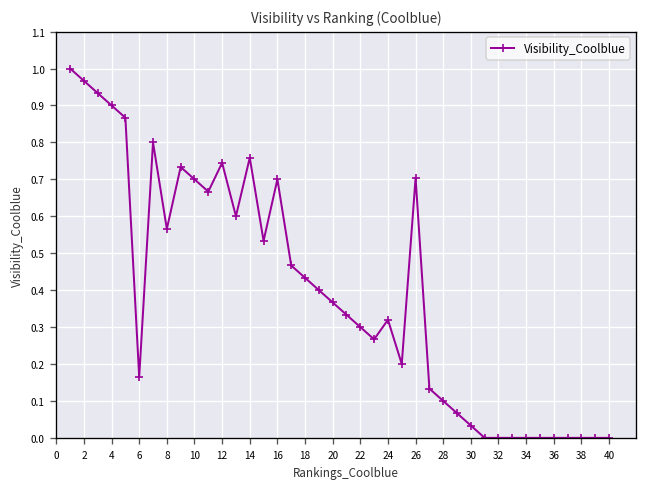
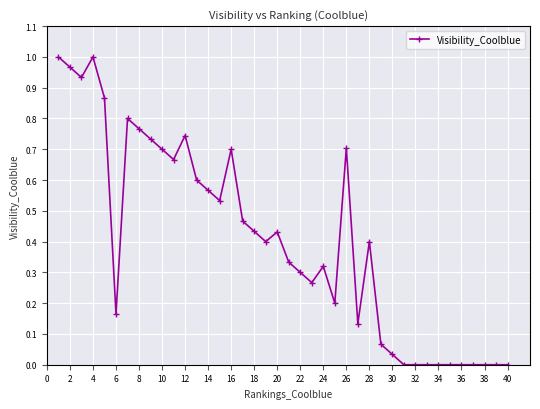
  {
    "2": 0.97,
-   "4": 0.9,
+   "4": 1.0,
    "6": 0.16,
-   "8": 0.57,
+   "8": 0.77,
    "10": 0.70,
    "12": 0.74,
-   "14": 0.76,
+   "14": 0.57,
    "16": 0.70,
    "18": 0.43,
-   "20": 0.37,
+   "20": 0.43,
    "22": 0.30,
    "24": 0.32,
    "26": 0.70,
-   "28": 0.1,
+   "28": 0.4,
    "30": 0.03,
    "32": 0.00,
    "34": 0.00,
    "36": 0.00,
    "38": 0.00,
    "40": 0.00
  }
